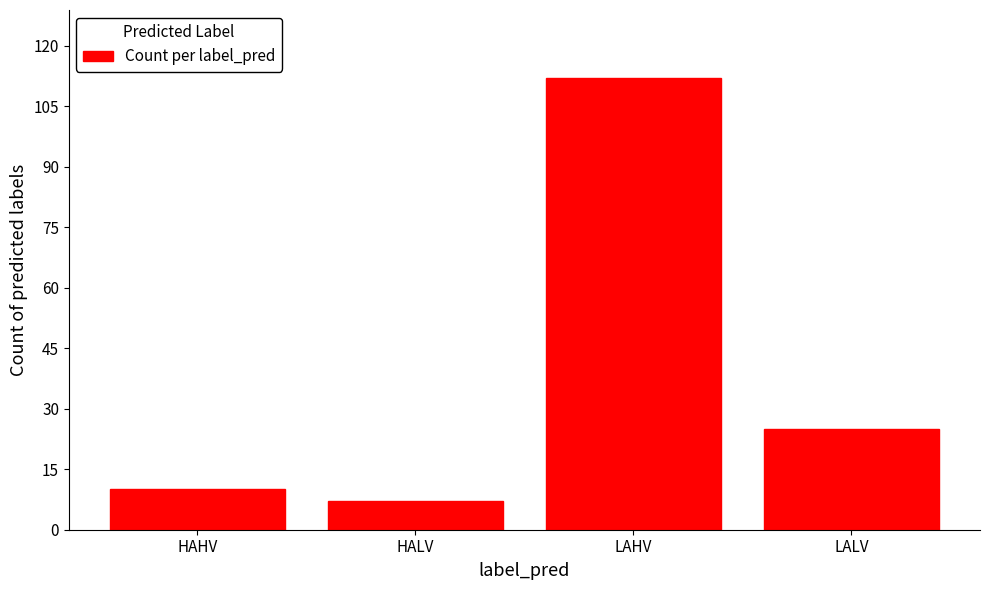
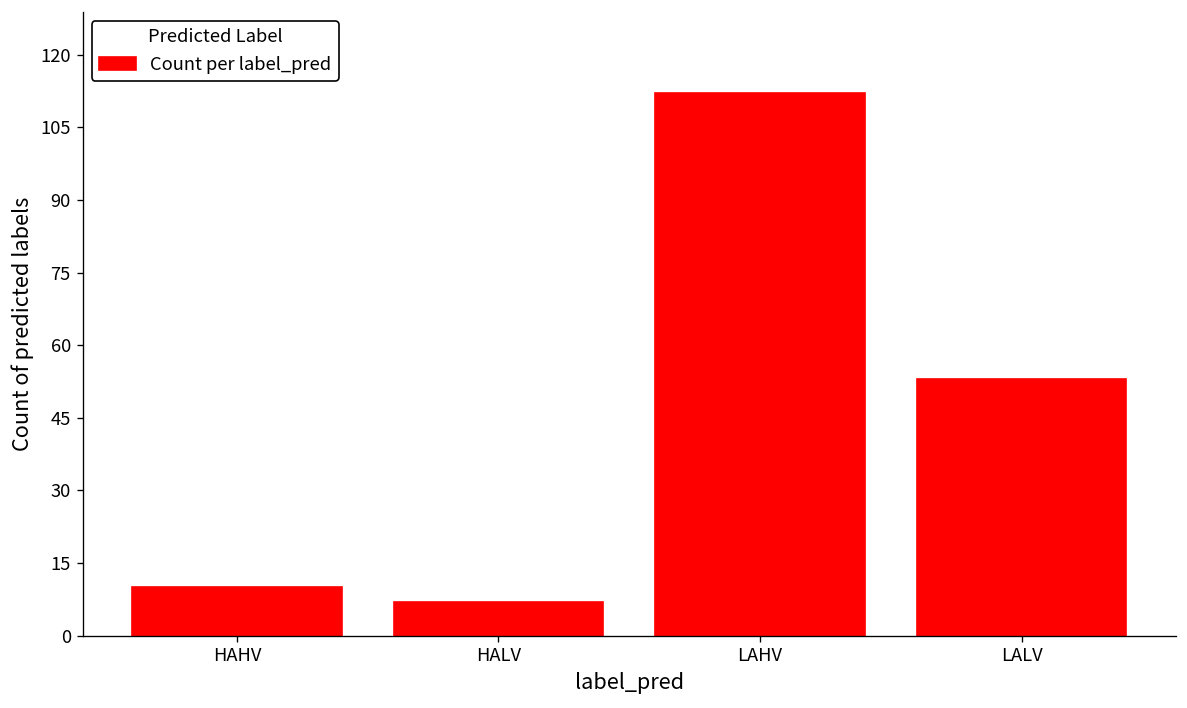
  {
    "HAHV": 10,
    "HALV": 7,
    "LAHV": 112,
-   "LALV": 25
+   "LALV": 53
  }
